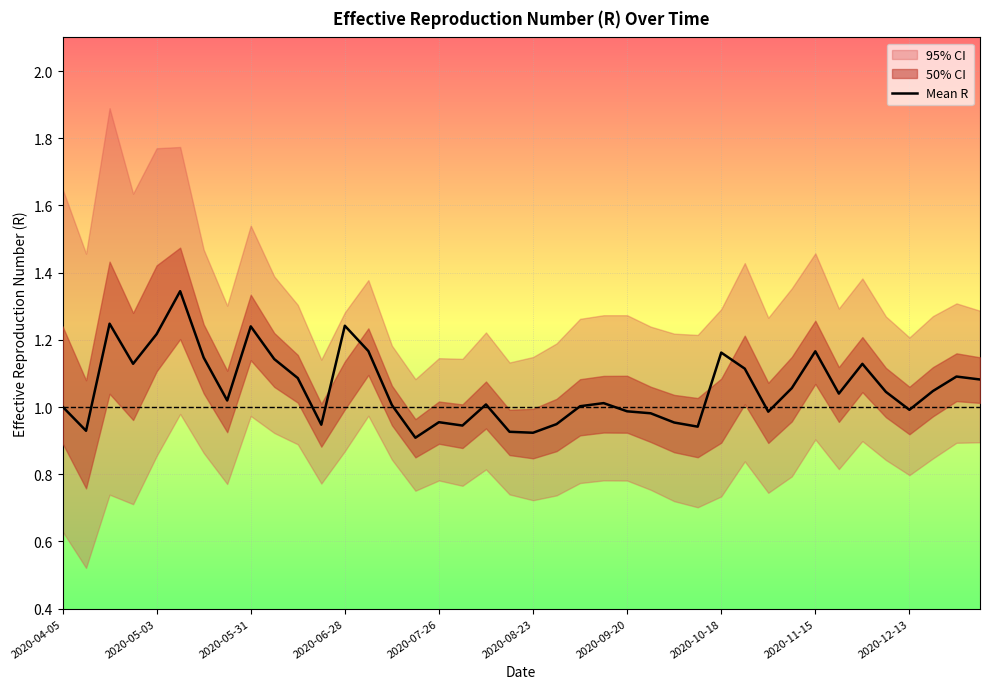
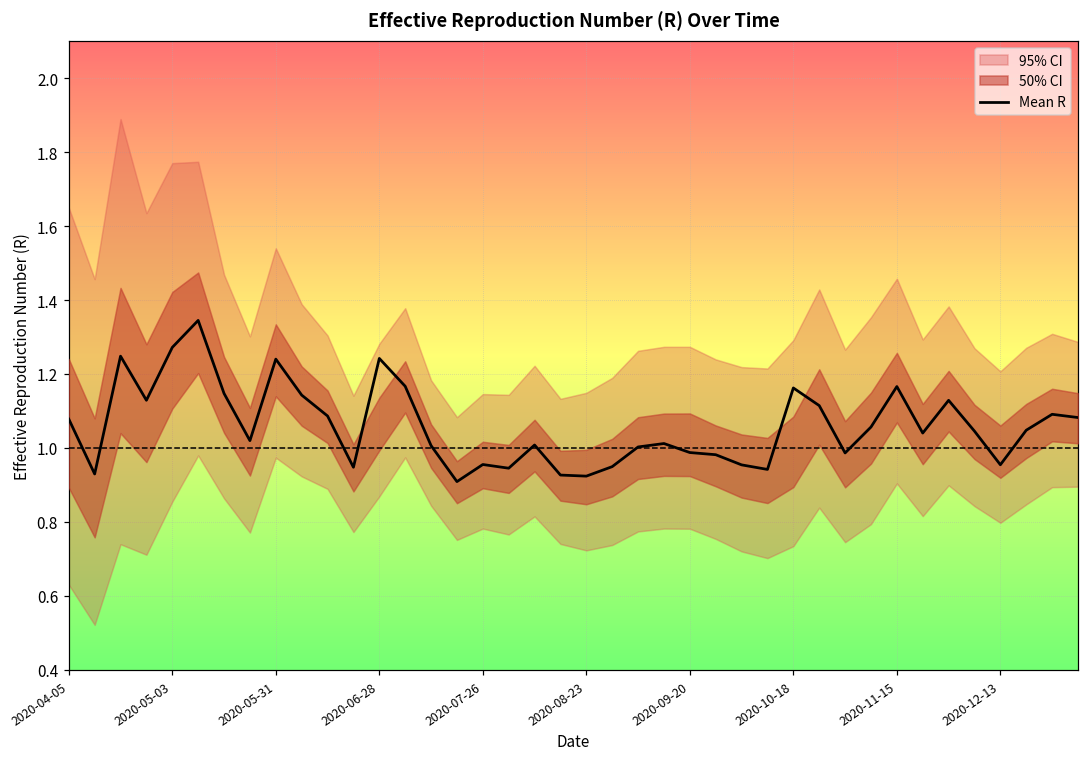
  {
    "Mean R": {
-     "2020-04-05": 1.00,
-     "2020-05-03": 1.22,
+     "2020-04-05": 1.08,
+     "2020-05-03": 1.27,
      "2020-05-31": 1.24,
      "2020-06-28": 1.24,
      "2020-07-26": 0.95,
      "2020-08-23": 0.92,
      "2020-09-20": 0.99,
      "2020-10-18": 1.16,
      "2020-11-15": 1.17,
-     "2020-12-13": 0.99
+     "2020-12-13": 0.95
    }
  }
